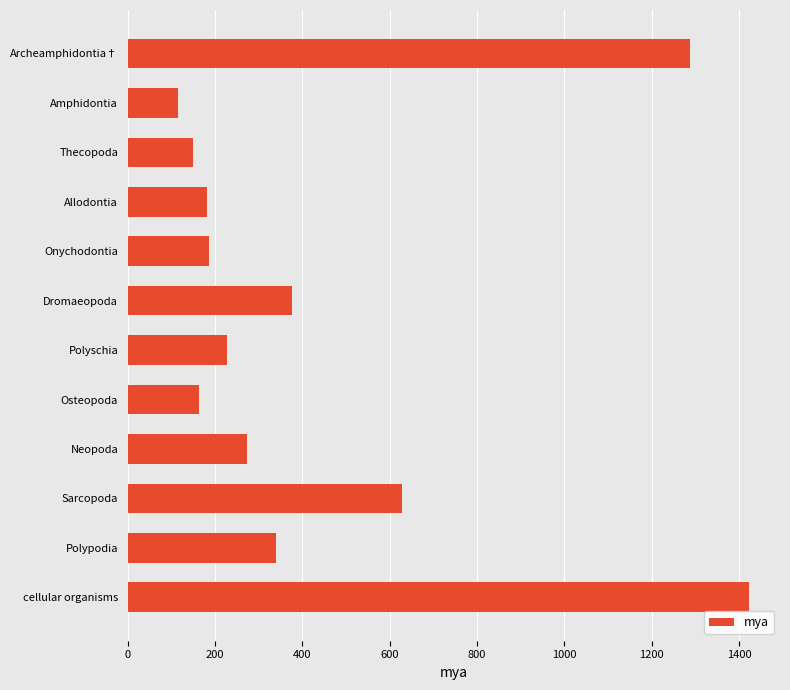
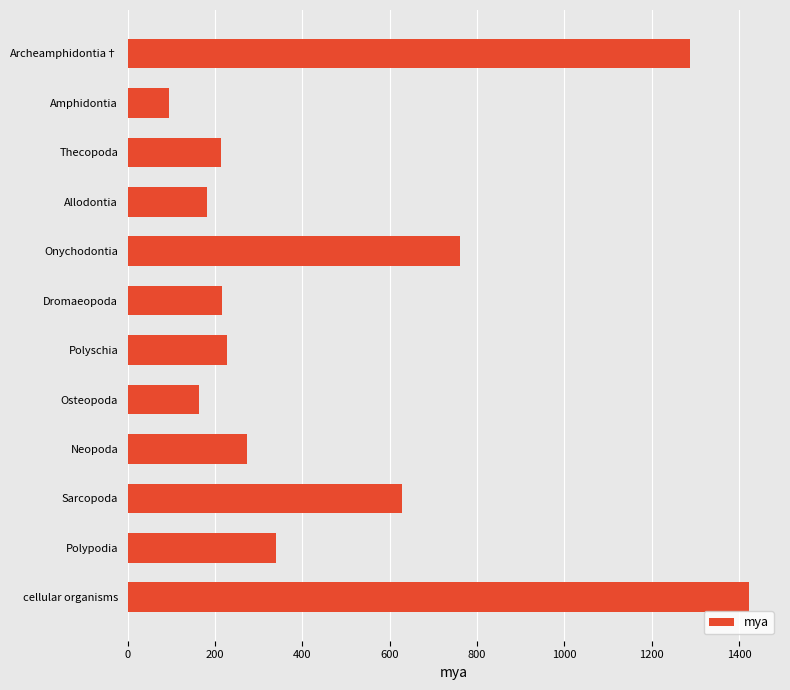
  {
    "Archeamphidontia†": 1290,
-   "Amphidontia": 110,
-   "Thecopoda": 150,
+   "Amphidontia": 100,
+   "Thecopoda": 210,
    "Allodontia": 180,
-   "Onychodontia": 190,
-   "Dromaeopoda": 380,
+   "Onychodontia": 760,
+   "Dromaeopoda": 220,
    "Polyschia": 230,
    "Osteopoda": 160,
    "Neopoda": 270,
    "Sarcopoda": 630,
    "Polypodia": 340,
    "cellular organisms": 1420
  }
